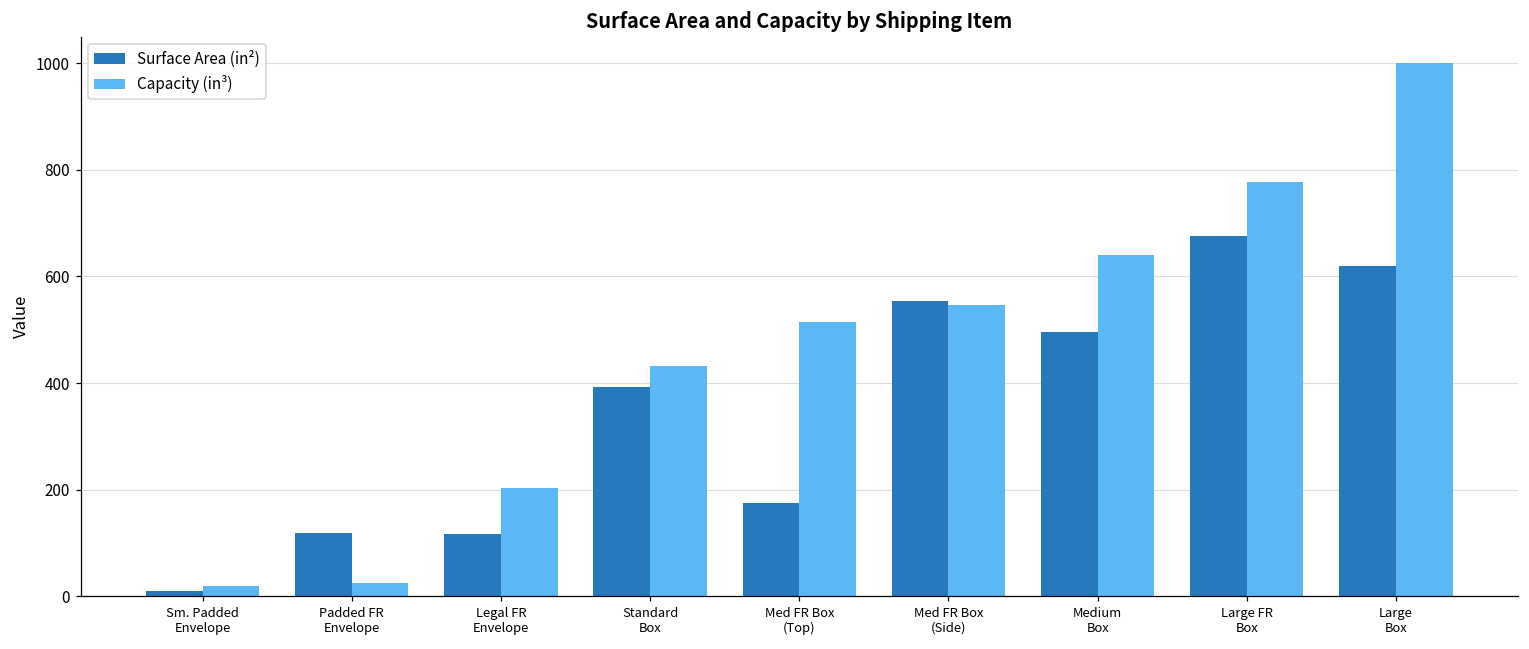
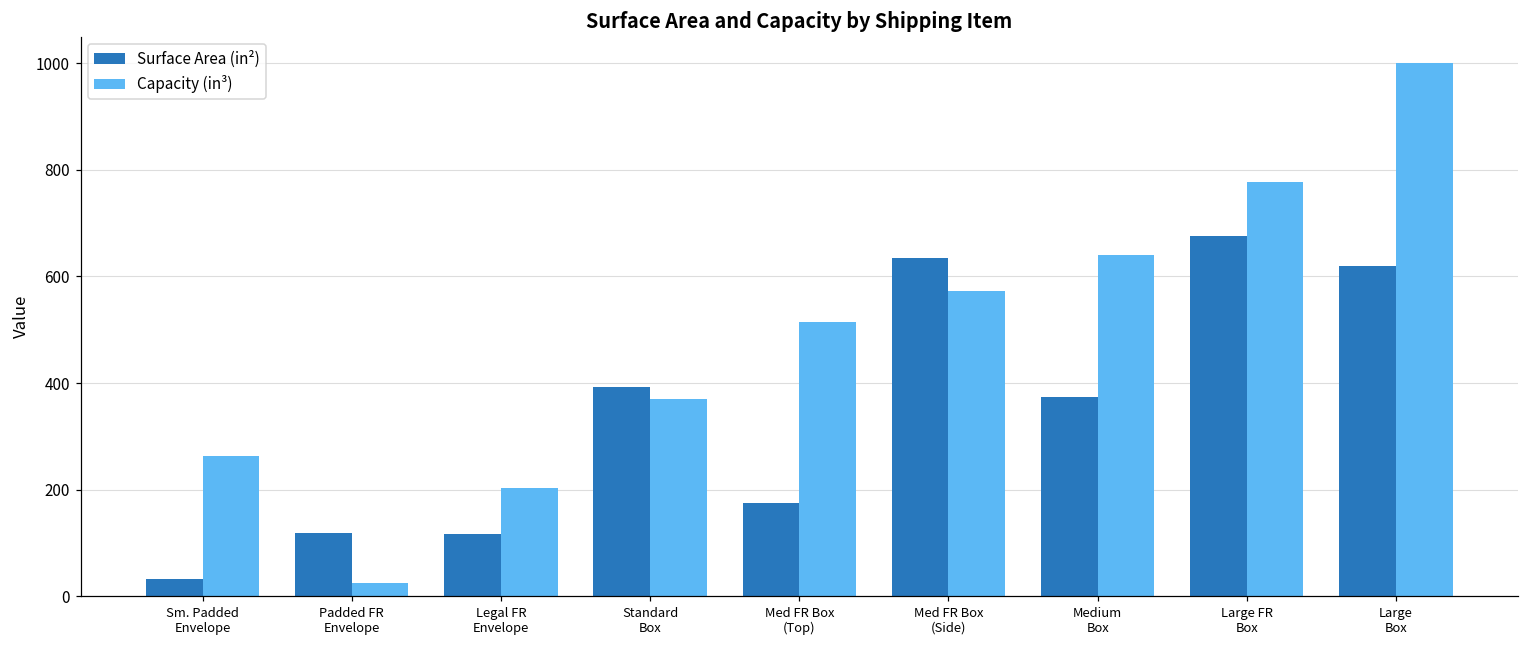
  {
    "Surface Area (in²)": {
-     "Sm. Padded Envelope": 10,
+     "Sm. Padded Envelope": 30,
      "Padded FR Envelope": 120,
      "Legal FR Envelope": 120,
      "Standard Box": 390,
      "Med FR Box (Top)": 170,
-     "Med FR Box (Side)": 550,
-     "Medium Box": 500,
+     "Med FR Box (Side)": 640,
+     "Medium Box": 370,
      "Large FR Box": 680,
      "Large Box": 620
    },
    "Capacity (in³)": {
-     "Sm. Padded Envelope": 20,
+     "Sm. Padded Envelope": 260,
      "Padded FR Envelope": 20,
      "Legal FR Envelope": 200,
-     "Standard Box": 430,
+     "Standard Box": 370,
      "Med FR Box (Top)": 510,
-     "Med FR Box (Side)": 550,
+     "Med FR Box (Side)": 570,
      "Medium Box": 640,
      "Large FR Box": 780,
      "Large Box": 1000
    }
  }
